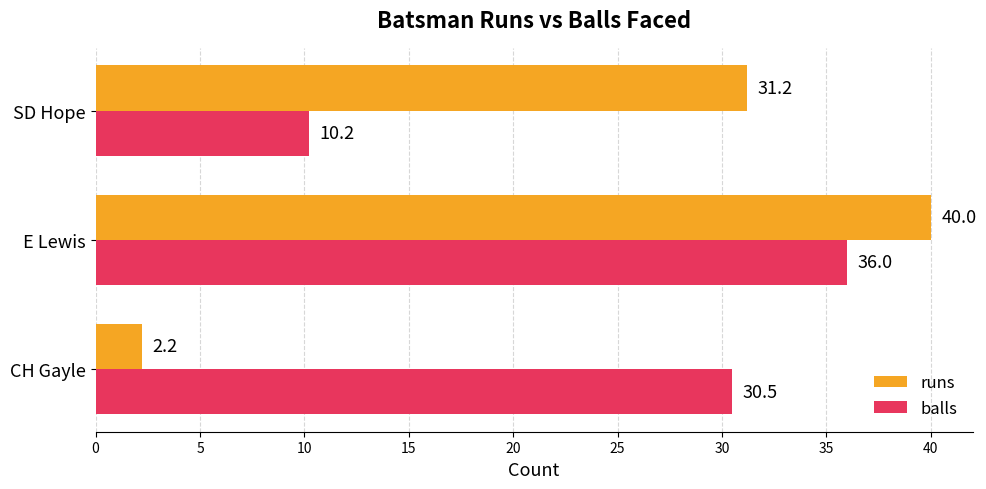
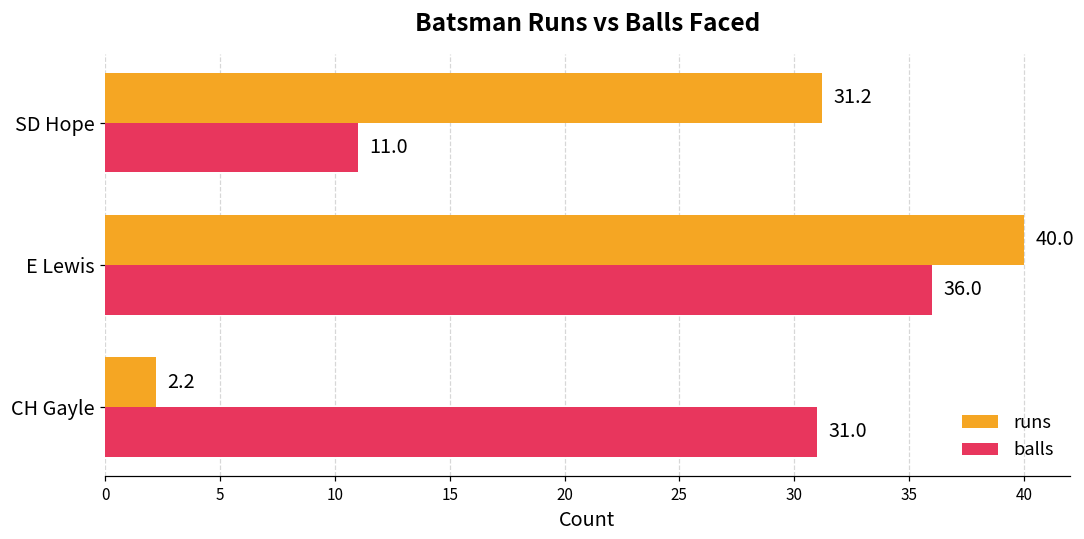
  {
    "runs": {
      "SD Hope": 31.2,
      "E Lewis": 40.0,
      "CH Gayle": 2.2
    },
    "balls": {
-     "SD Hope": 10.2,
+     "SD Hope": 11.0,
      "E Lewis": 36.0,
-     "CH Gayle": 30.5
+     "CH Gayle": 31.0
    }
  }
